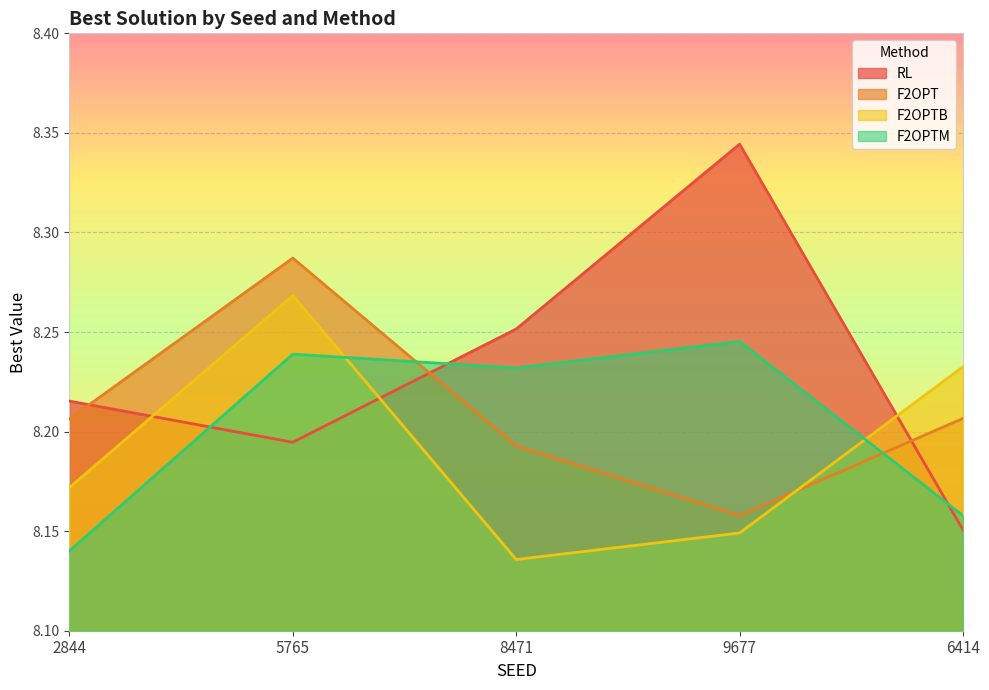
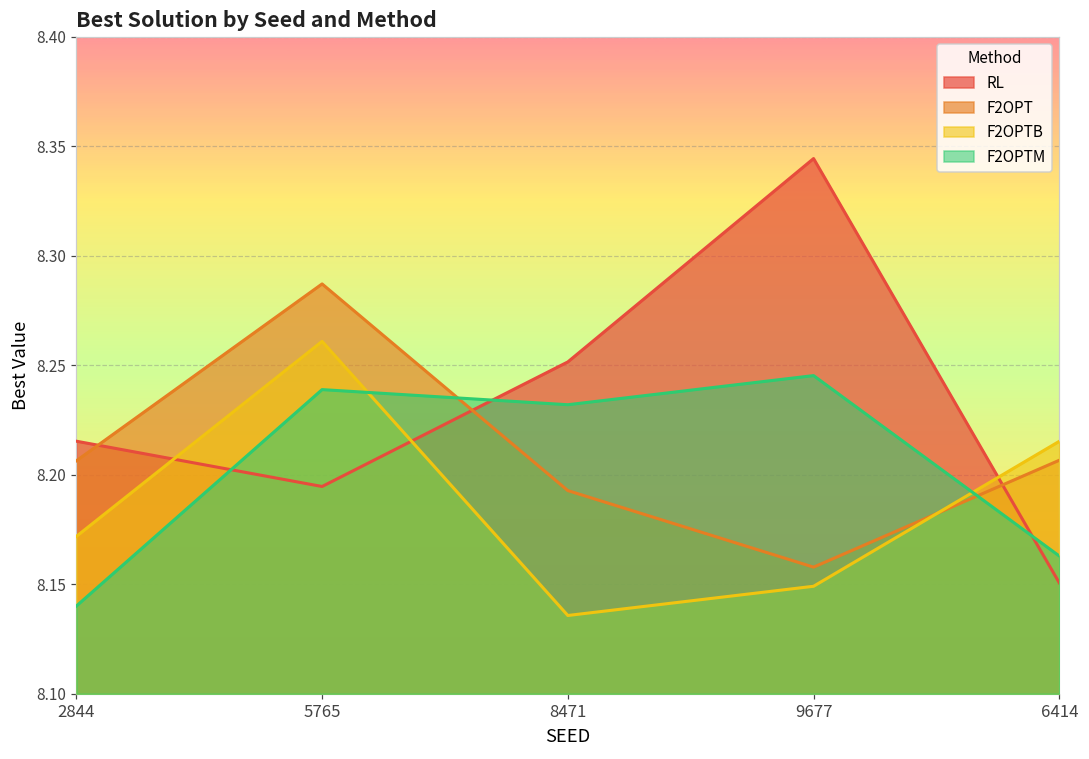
  {
    "F2OPTB": {
      "2844": 8.172,
-     "5765": 8.268,
+     "5765": 8.261,
      "8471": 8.136,
      "9677": 8.149,
-     "6414": 8.233
+     "6414": 8.215
    },
    "F2OPTM": {
      "2844": 8.140,
      "5765": 8.239,
      "8471": 8.232,
      "9677": 8.245,
-     "6414": 8.158
+     "6414": 8.163
    }
  }
